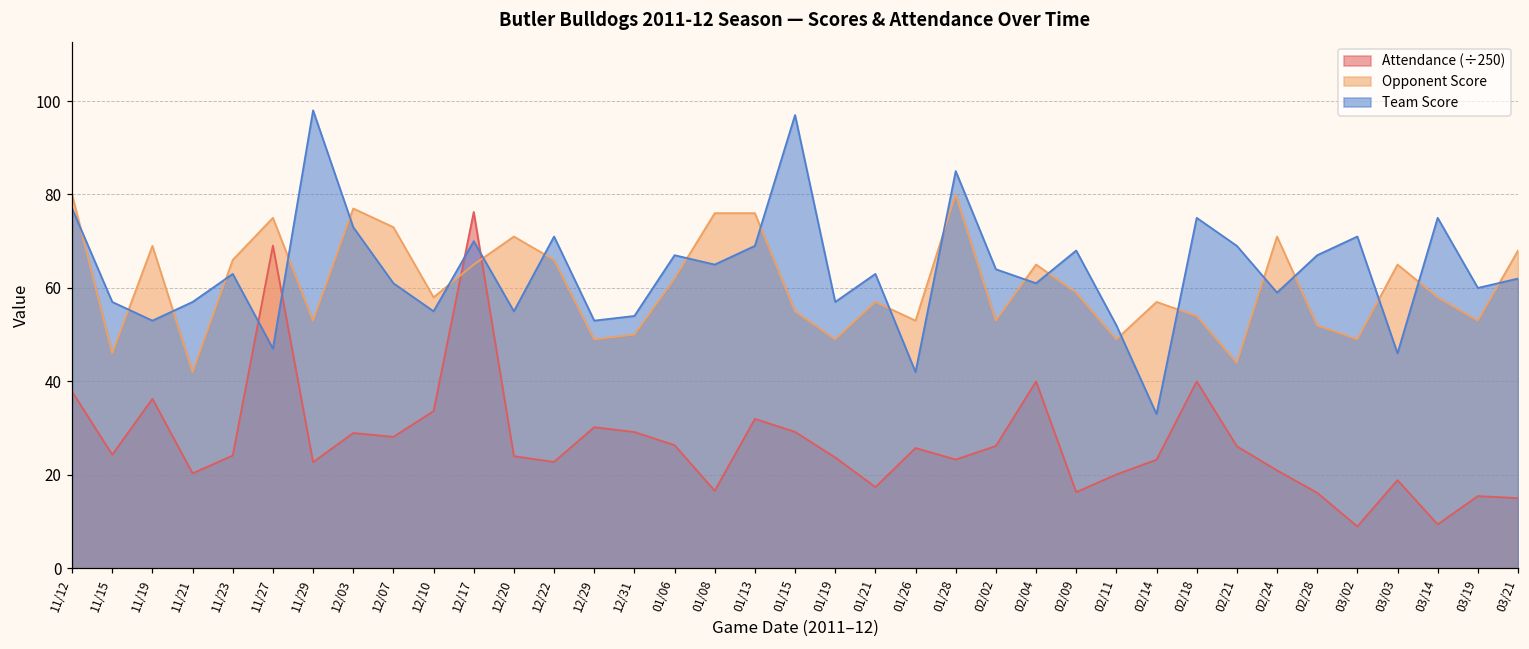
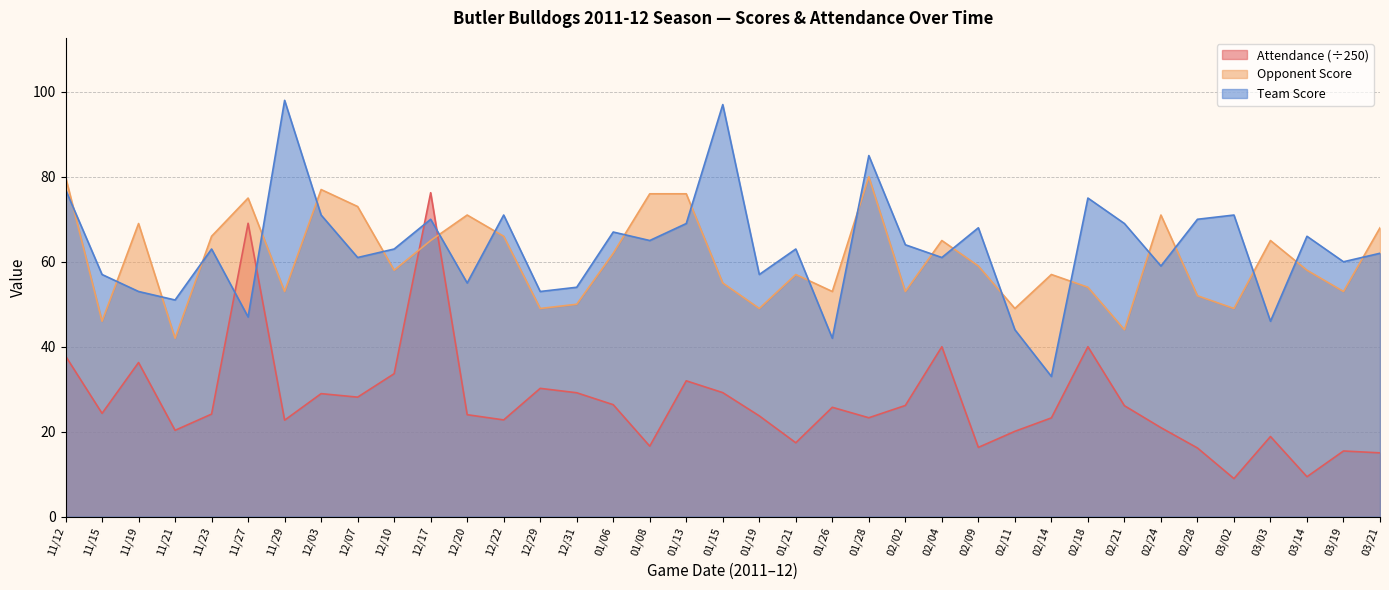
  {
    "Team Score": {
      "11/12": 77,
      "11/15": 57,
      "11/19": 53,
-     "11/21": 57,
+     "11/21": 51,
      "11/23": 63,
      "11/27": 47,
      "11/29": 98,
-     "12/03": 73,
+     "12/03": 71,
      "12/07": 61,
-     "12/10": 55,
+     "12/10": 63,
      "12/17": 70,
      "12/20": 55,
      "12/22": 71,
      "12/29": 53,
      "12/31": 54,
      "01/06": 67,
      "01/08": 65,
      "01/13": 69,
      "01/15": 97,
      "01/19": 57,
      "01/21": 63,
      "01/26": 42,
      "01/28": 85,
      "02/02": 64,
      "02/04": 61,
      "02/09": 68,
-     "02/11": 52,
+     "02/11": 44,
      "02/14": 33,
      "02/18": 75,
      "02/21": 69,
      "02/24": 59,
-     "02/28": 67,
+     "02/28": 70,
      "03/02": 71,
      "03/03": 46,
-     "03/14": 75,
+     "03/14": 66,
      "03/19": 60,
      "03/21": 62
    }
  }
